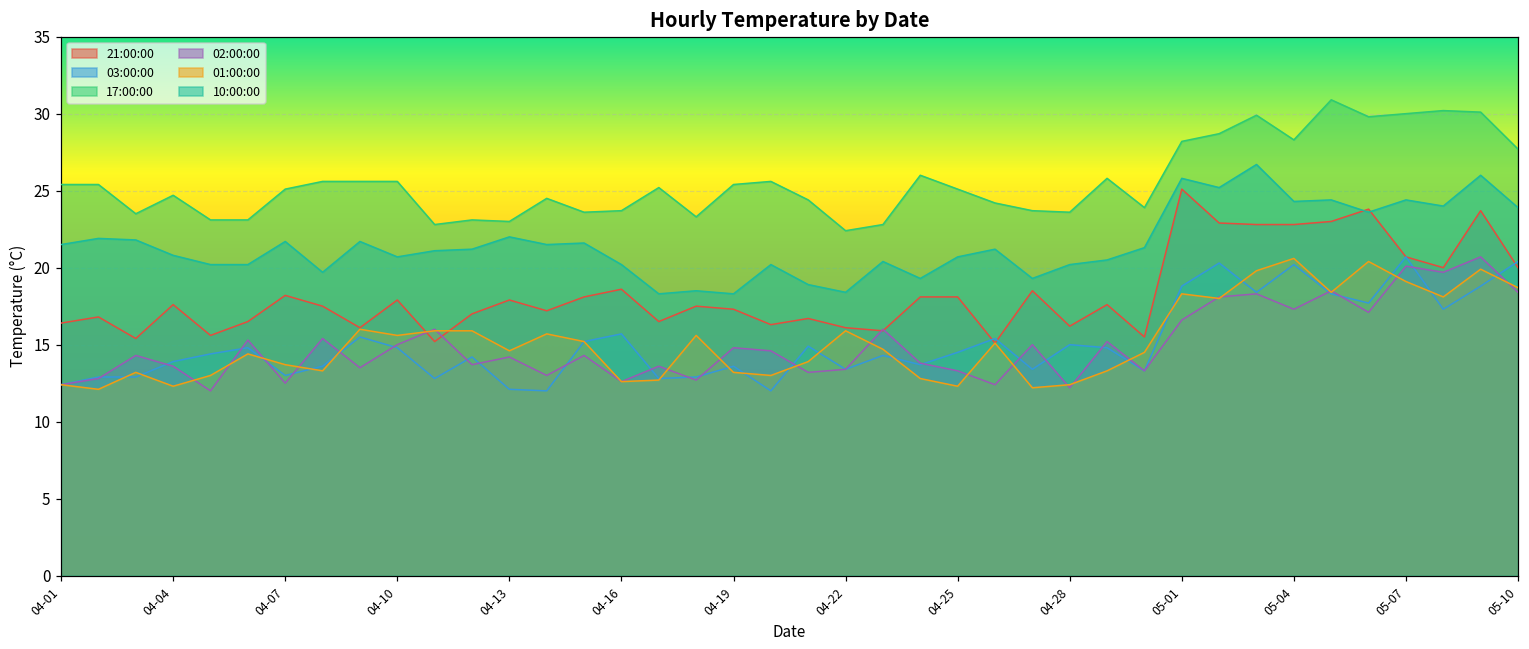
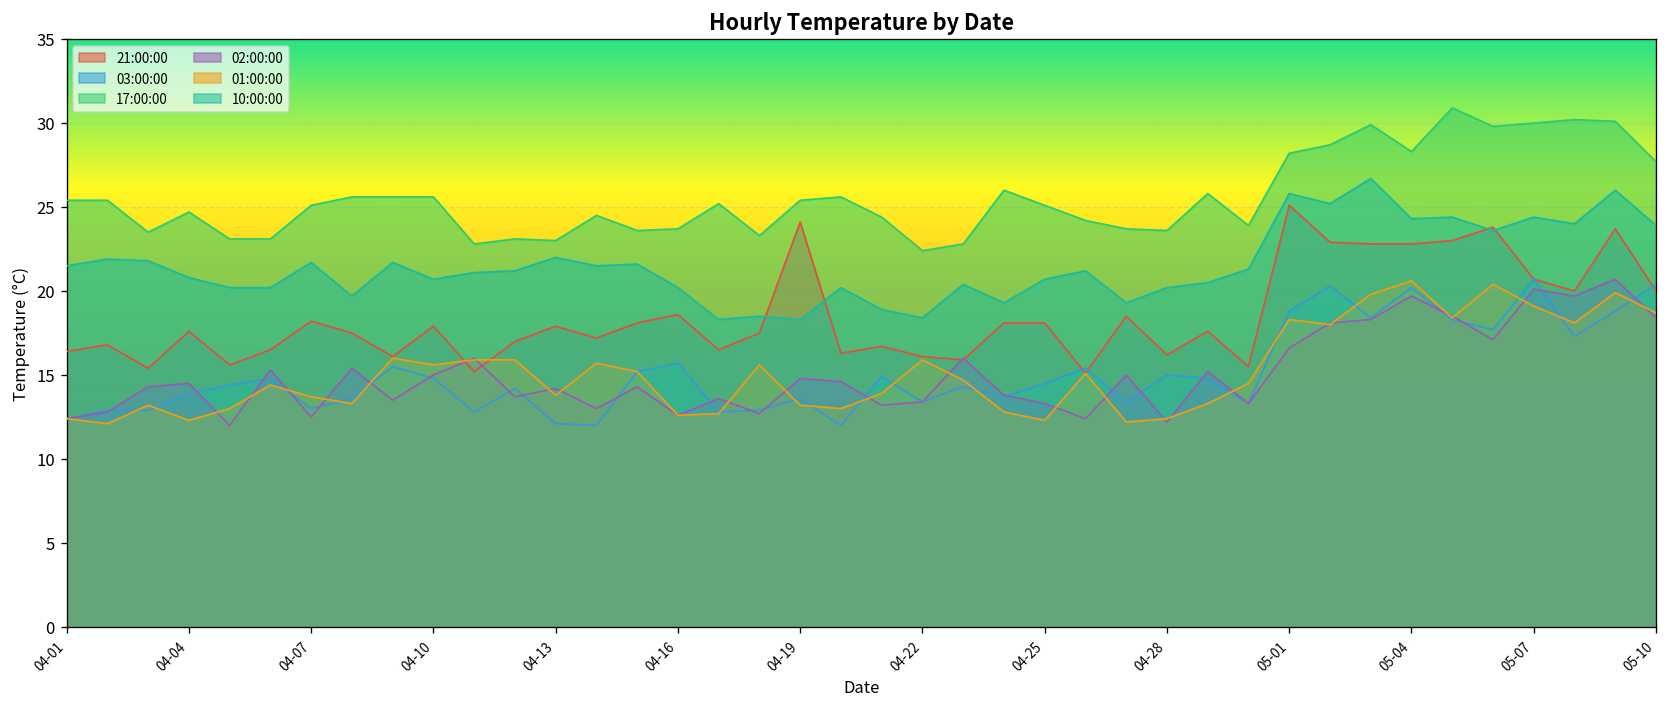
  {
    "21:00:00": {
      "04-01": 16.4,
      "04-04": 17.6,
      "04-07": 18.2,
      "04-10": 17.9,
      "04-13": 17.9,
      "04-16": 18.6,
-     "04-19": 17.3,
+     "04-19": 24.1,
      "04-22": 16.1,
      "04-25": 18.1,
      "04-28": 16.2,
      "05-01": 25.1,
      "05-04": 22.8,
      "05-10": 20.0
    },
    "03:00:00": {
      "04-04": 13.9,
      "04-07": 13.0,
      "04-10": 14.8,
      "04-13": 12.1,
      "04-16": 15.7,
      "04-19": 13.6,
      "04-25": 14.5,
      "04-28": 15.0,
      "05-01": 18.8,
      "05-04": 20.2,
      "05-10": 20.4
    },
    "02:00:00": {
-     "04-04": 13.6,
+     "04-04": 14.5,
      "04-07": 12.5,
      "04-10": 15.0,
      "04-13": 14.2,
      "04-19": 14.8,
      "04-25": 13.3,
      "04-28": 12.2,
      "05-01": 16.6,
-     "05-04": 17.3,
+     "05-04": 19.7,
      "05-07": 20.1,
      "05-10": 18.4
    },
    "01:00:00": {
      "04-04": 12.3,
      "04-07": 13.7,
      "04-10": 15.6,
-     "04-13": 14.6,
+     "04-13": 13.8,
      "04-19": 13.2,
      "04-22": 15.9,
      "04-25": 12.3,
      "04-28": 12.4,
      "05-01": 18.3,
      "05-04": 20.6,
      "05-07": 19.1,
      "05-10": 18.7
    }
  }
